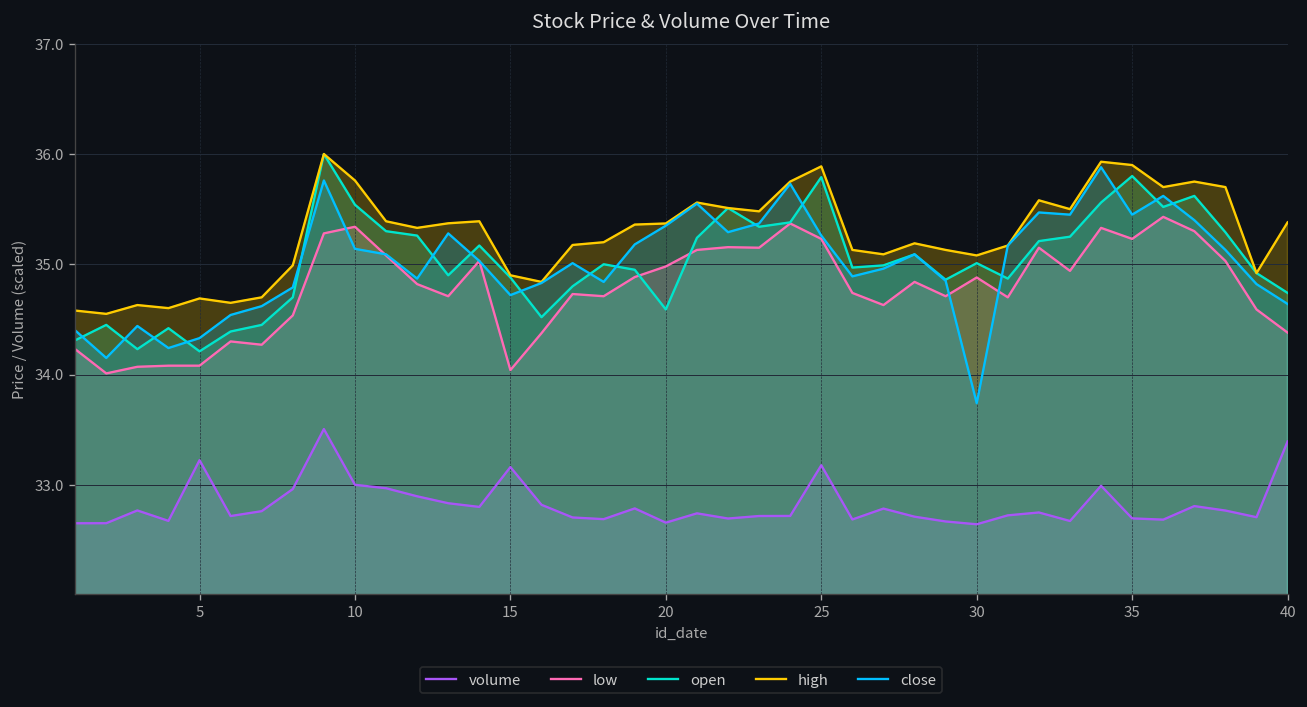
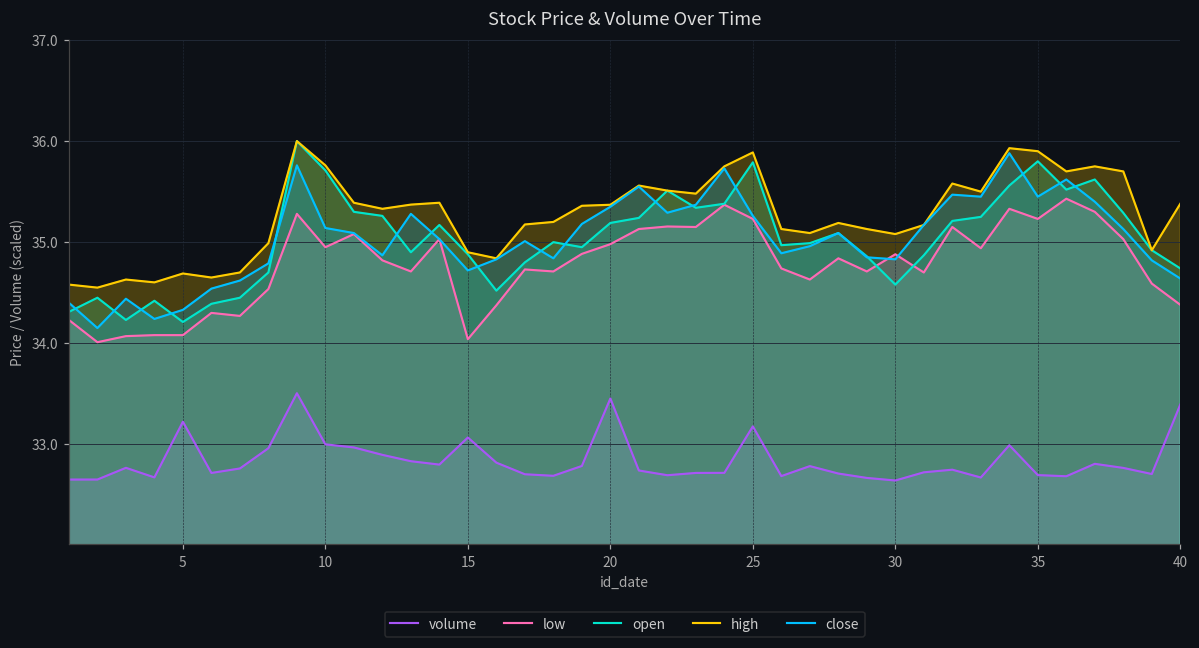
  {
    "volume": {
      "5": 33.2,
      "10": 33.0,
-     "15": 33.2,
-     "20": 32.7,
+     "15": 33.1,
+     "20": 33.5,
      "25": 33.2,
      "30": 32.6,
      "35": 32.7,
      "40": 33.4
    },
    "low": {
      "5": 34.1,
-     "10": 35.3,
+     "10": 35.0,
      "15": 34.0,
      "20": 35.0,
      "25": 35.2,
      "30": 34.9,
      "35": 35.2,
      "40": 34.4
    },
    "open": {
      "5": 34.2,
-     "10": 35.5,
-     "20": 34.6,
+     "10": 35.7,
+     "20": 35.2,
      "25": 35.8,
-     "30": 35.0,
+     "30": 34.6,
      "35": 35.8,
      "40": 34.7
    },
    "high": {
      "5": 34.7,
      "10": 35.8,
      "25": 35.9,
      "30": 35.1,
      "35": 35.9,
      "40": 35.4
    },
    "close": {
      "5": 34.3,
      "10": 35.1,
      "15": 34.7,
      "25": 35.3,
-     "30": 33.7,
+     "30": 34.8,
      "35": 35.5,
      "40": 34.6
    }
  }
